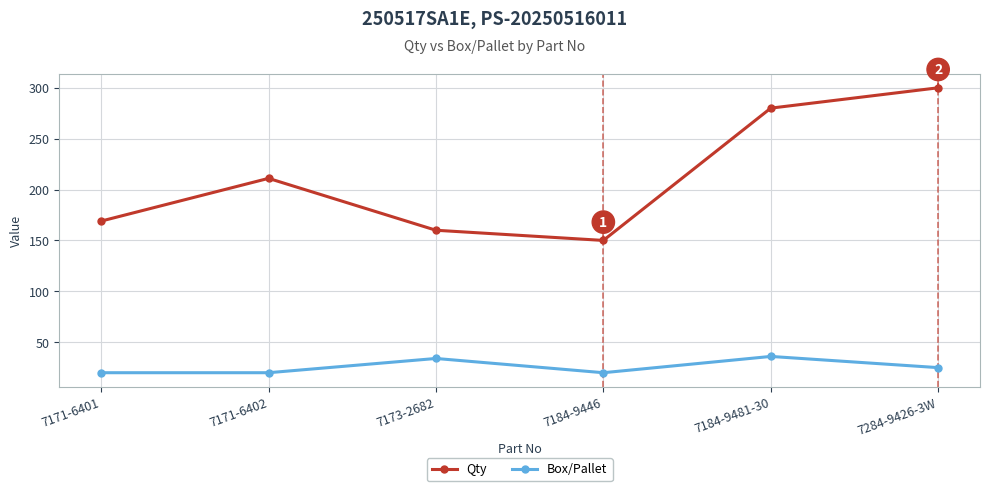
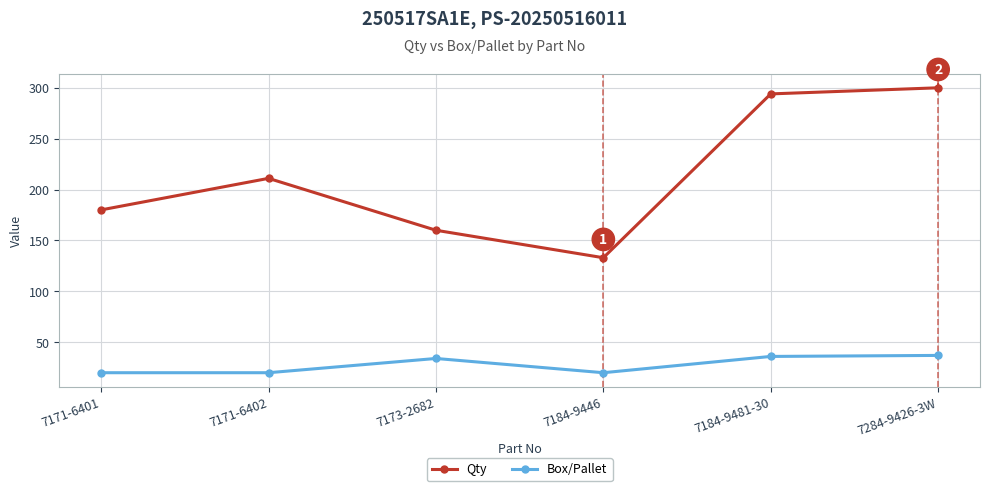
  {
    "Qty": {
-     "7171-6401": 169,
+     "7171-6401": 180,
      "7171-6402": 211,
      "7173-2682": 160,
-     "7184-9446": 150,
-     "7184-9481-30": 280
+     "7184-9446": 133,
+     "7184-9481-30": 294
    },
    "Box/Pallet": {
      "7171-6401": 20,
      "7171-6402": 20,
      "7173-2682": 34,
      "7184-9446": 20,
      "7184-9481-30": 36,
-     "7284-9426-3W": 25
+     "7284-9426-3W": 37
    }
  }
